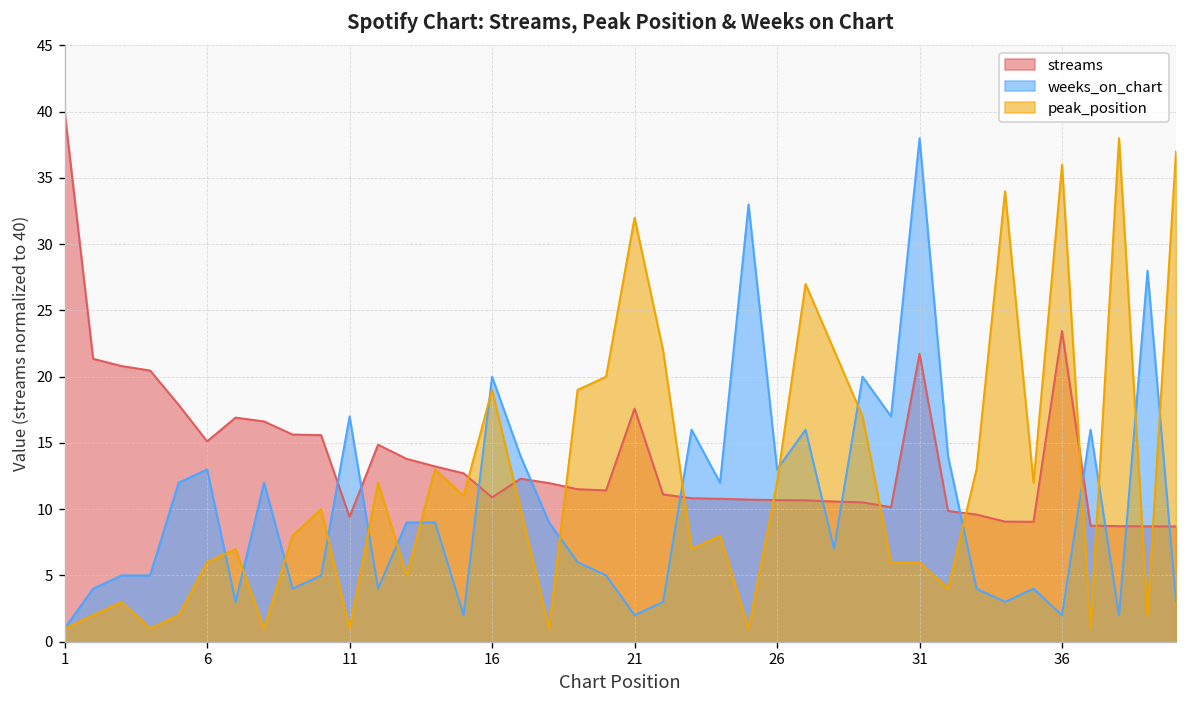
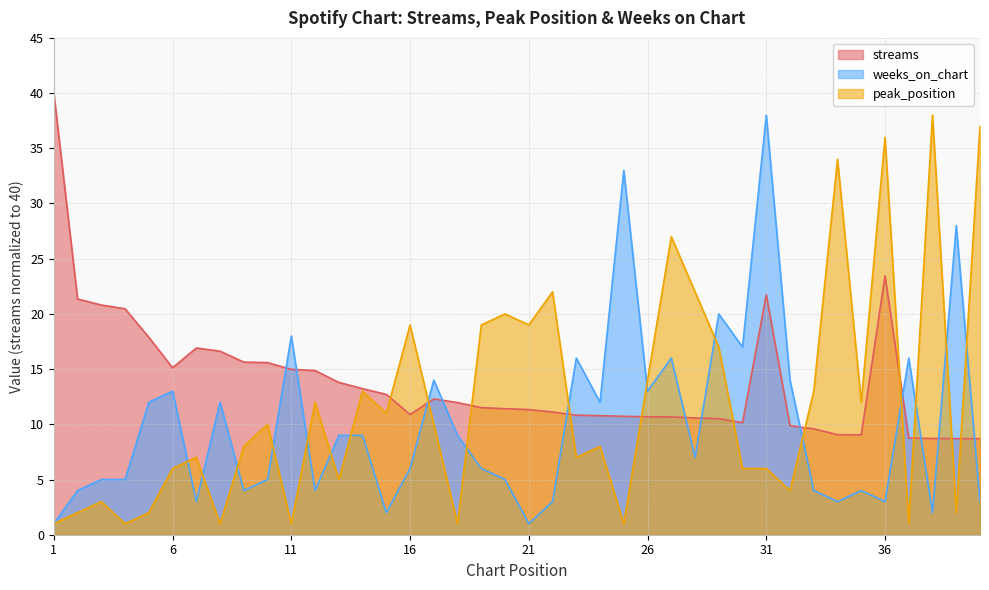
  {
    "streams": {
      "1": 40.0,
      "6": 15.1,
-     "11": 9.4,
+     "11": 15.0,
      "16": 10.9,
-     "21": 17.6,
+     "21": 11.3,
      "26": 10.7,
      "31": 21.7,
      "36": 23.5
    },
    "weeks_on_chart": {
      "6": 13,
-     "11": 17,
-     "16": 20,
-     "21": 2,
+     "11": 18,
+     "16": 6,
+     "21": 1,
      "26": 13,
      "31": 38,
-     "36": 2
+     "36": 3
    },
    "peak_position": {
      "6": 6,
      "11": 1,
      "16": 19,
-     "21": 32,
-     "26": 12,
+     "21": 19,
+     "26": 14,
      "31": 6,
      "36": 36
    }
  }
